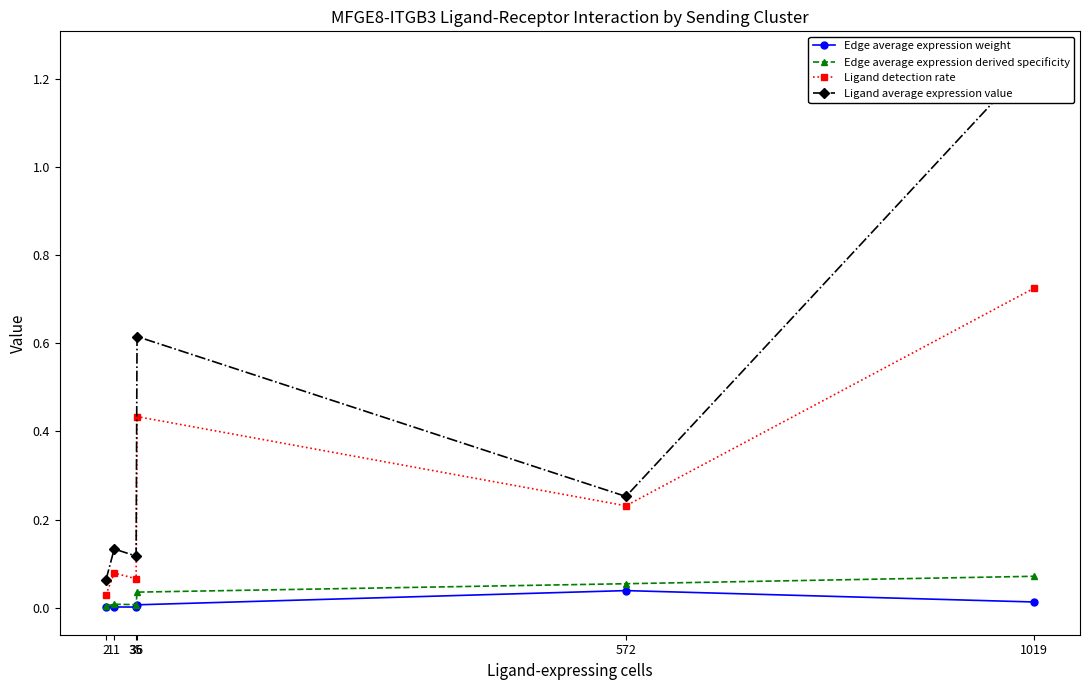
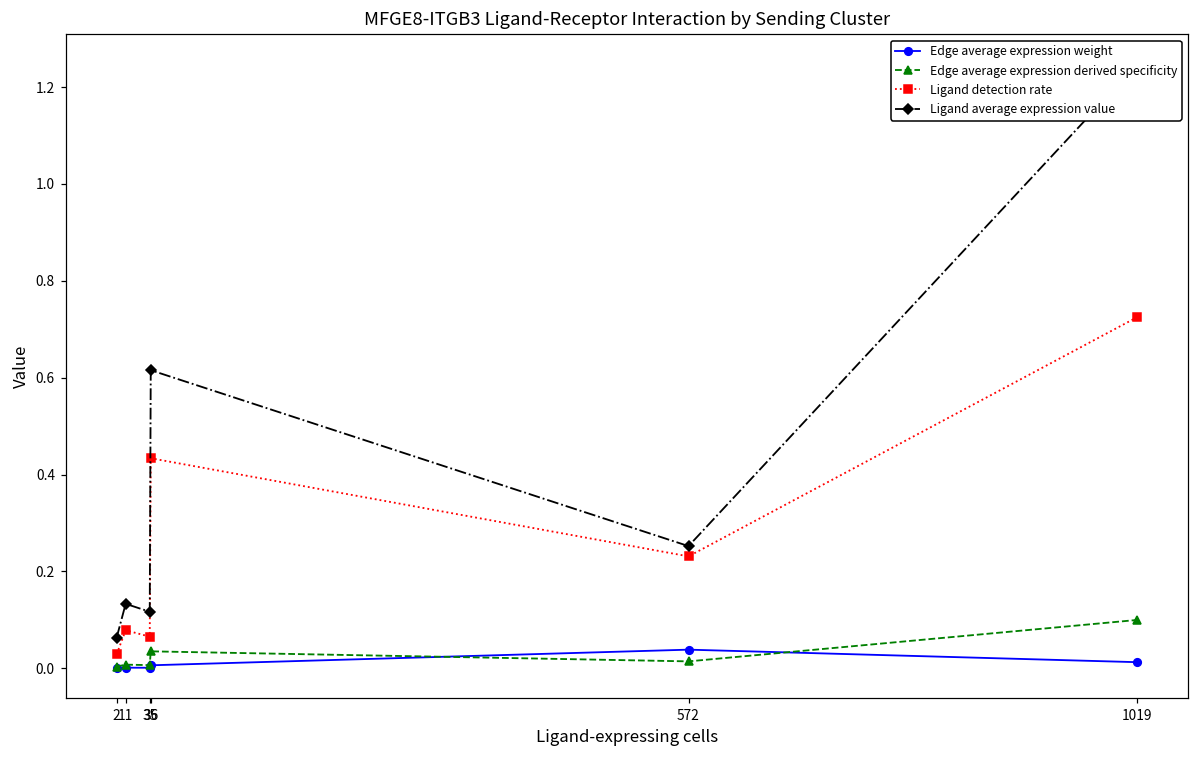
  {
    "Edge average expression weight": {
      "572": 0.04,
      "1019": 0.01
    },
    "Edge average expression derived specificity": {
-     "572": 0.05,
-     "1019": 0.07
+     "572": 0.01,
+     "1019": 0.10
    },
    "Ligand detection rate": {
      "572": 0.23,
      "1019": 0.72
    },
    "Ligand average expression value": {
      "572": 0.25
    }
  }
